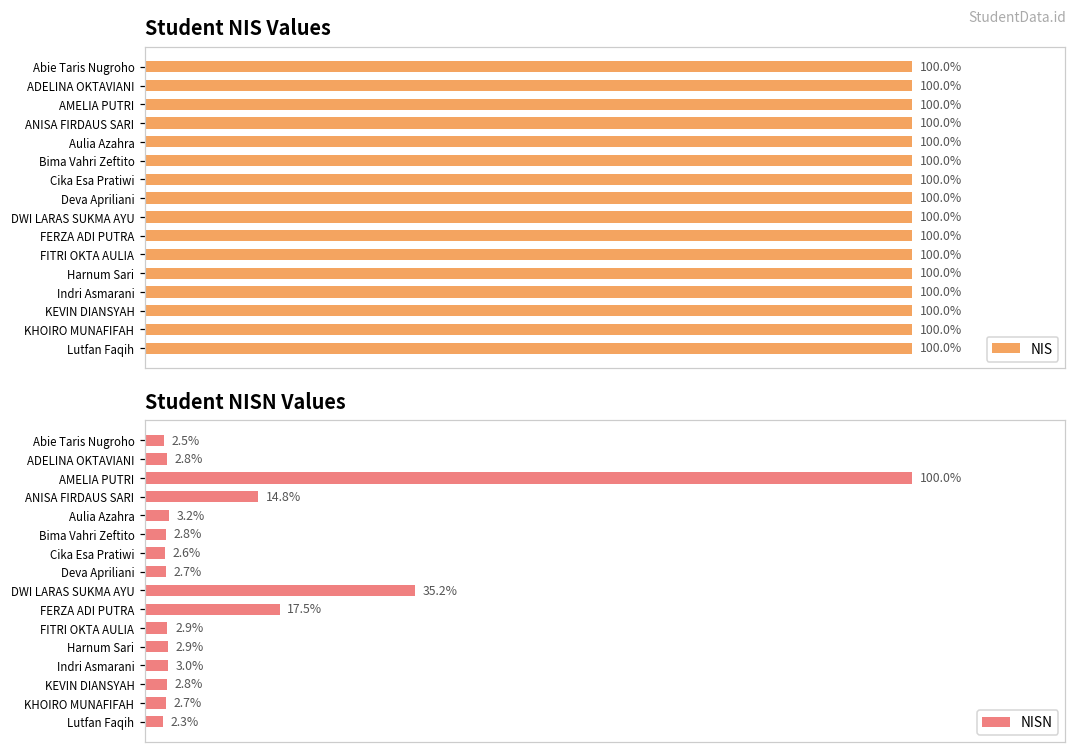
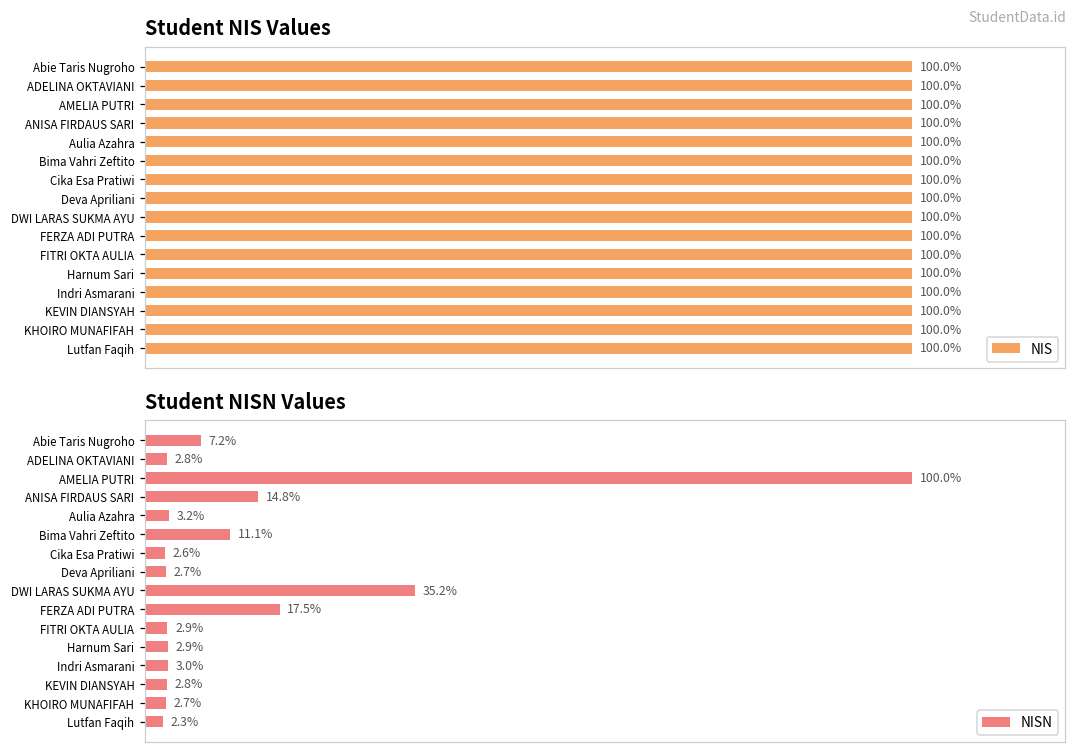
  {
    "Student NIS Values": {
      "Abie Taris Nugroho": "100.0%",
      "ADELINA OKTAVIANI": "100.0%",
      "AMELIA PUTRI": "100.0%",
      "ANISA FIRDAUS SARI": "100.0%",
      "Aulia Azahra": "100.0%",
      "Bima Vahri Zeftito": "100.0%",
      "Cika Esa Pratiwi": "100.0%",
      "Deva Apriliani": "100.0%",
      "DWI LARAS SUKMA AYU": "100.0%",
      "FERZA ADI PUTRA": "100.0%",
      "FITRI OKTA AULIA": "100.0%",
      "Harnum Sari": "100.0%",
      "Indri Asmarani": "100.0%",
      "KEVIN DIANSYAH": "100.0%",
      "KHOIRO MUNAFIFAH": "100.0%",
      "Lutfan Faqih": "100.0%"
    },
    "Student NISN Values": {
-     "Abie Taris Nugroho": "2.5%",
+     "Abie Taris Nugroho": "7.2%",
      "ADELINA OKTAVIANI": "2.8%",
      "AMELIA PUTRI": "100.0%",
      "ANISA FIRDAUS SARI": "14.8%",
      "Aulia Azahra": "3.2%",
-     "Bima Vahri Zeftito": "2.8%",
+     "Bima Vahri Zeftito": "11.1%",
      "Cika Esa Pratiwi": "2.6%",
      "Deva Apriliani": "2.7%",
      "DWI LARAS SUKMA AYU": "35.2%",
      "FERZA ADI PUTRA": "17.5%",
      "FITRI OKTA AULIA": "2.9%",
      "Harnum Sari": "2.9%",
      "Indri Asmarani": "3.0%",
      "KEVIN DIANSYAH": "2.8%",
      "KHOIRO MUNAFIFAH": "2.7%",
      "Lutfan Faqih": "2.3%"
    }
  }
